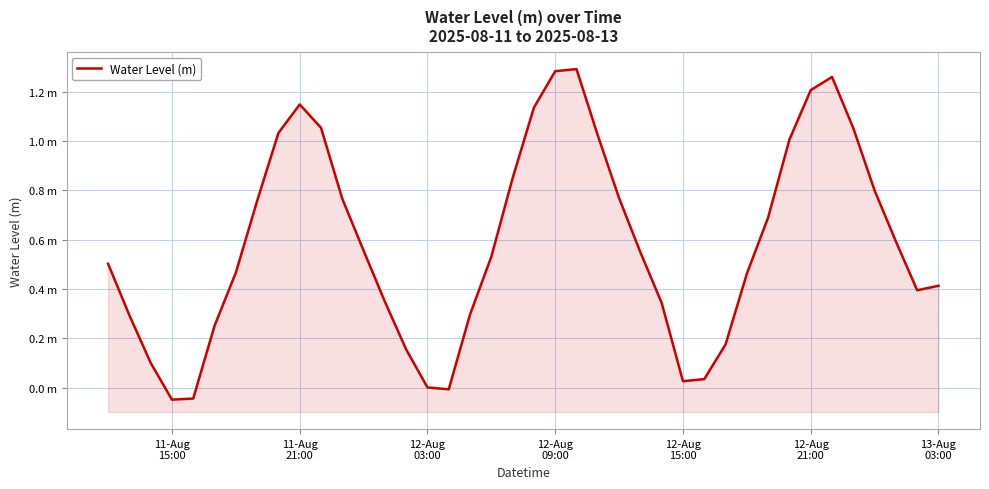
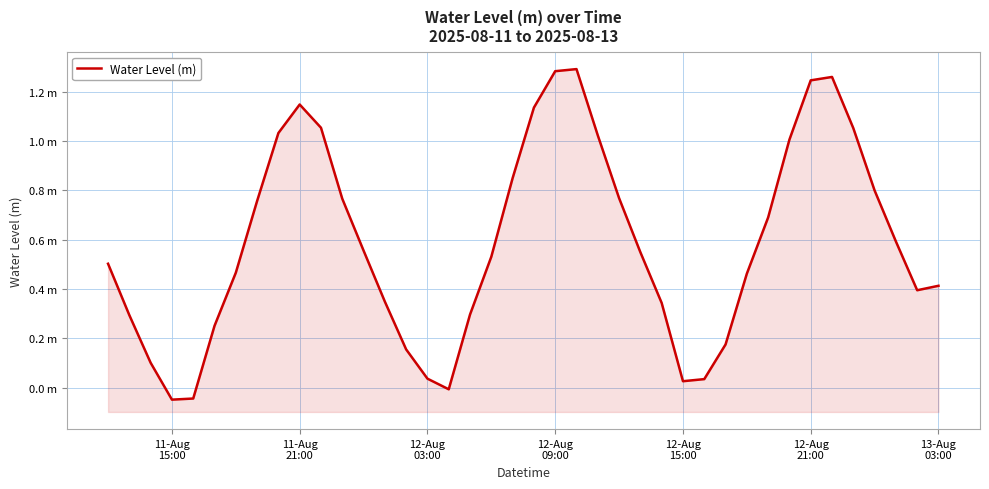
  {
    "11-Aug 15:00": "-0.05 m",
    "11-Aug 21:00": "1.15 m",
-   "12-Aug 03:00": "0.00 m",
+   "12-Aug 03:00": "0.04 m",
    "12-Aug 09:00": "1.28 m",
    "12-Aug 15:00": "0.03 m",
-   "12-Aug 21:00": "1.21 m",
+   "12-Aug 21:00": "1.25 m",
    "13-Aug 03:00": "0.41 m"
  }
